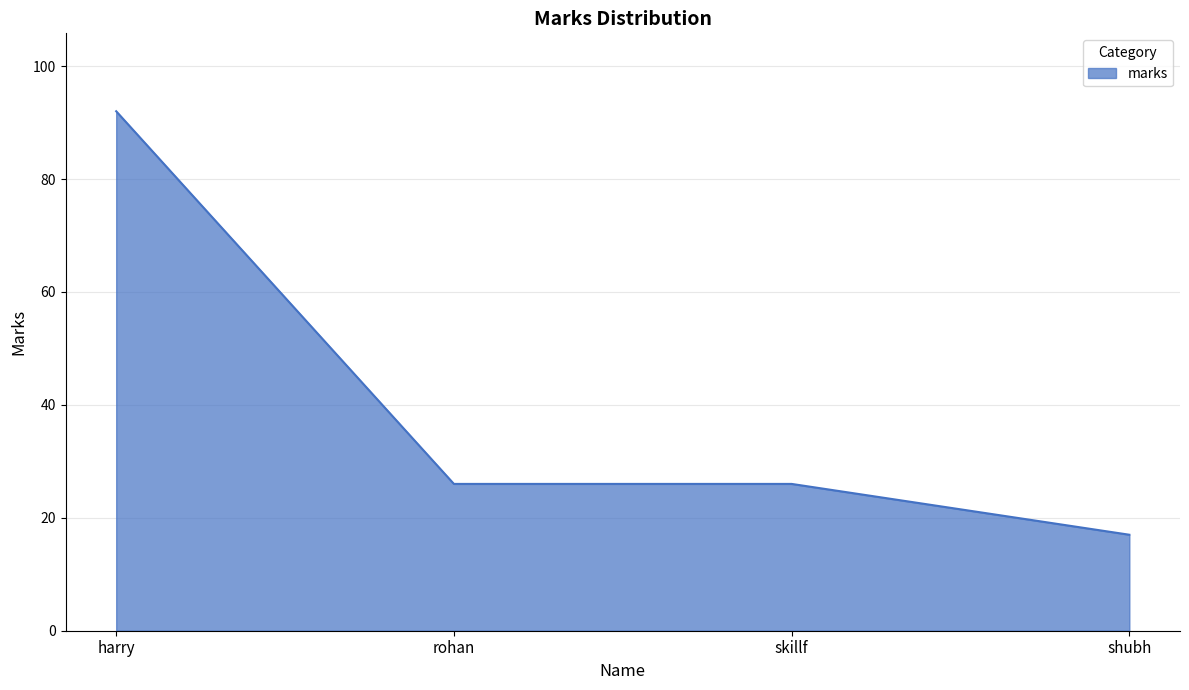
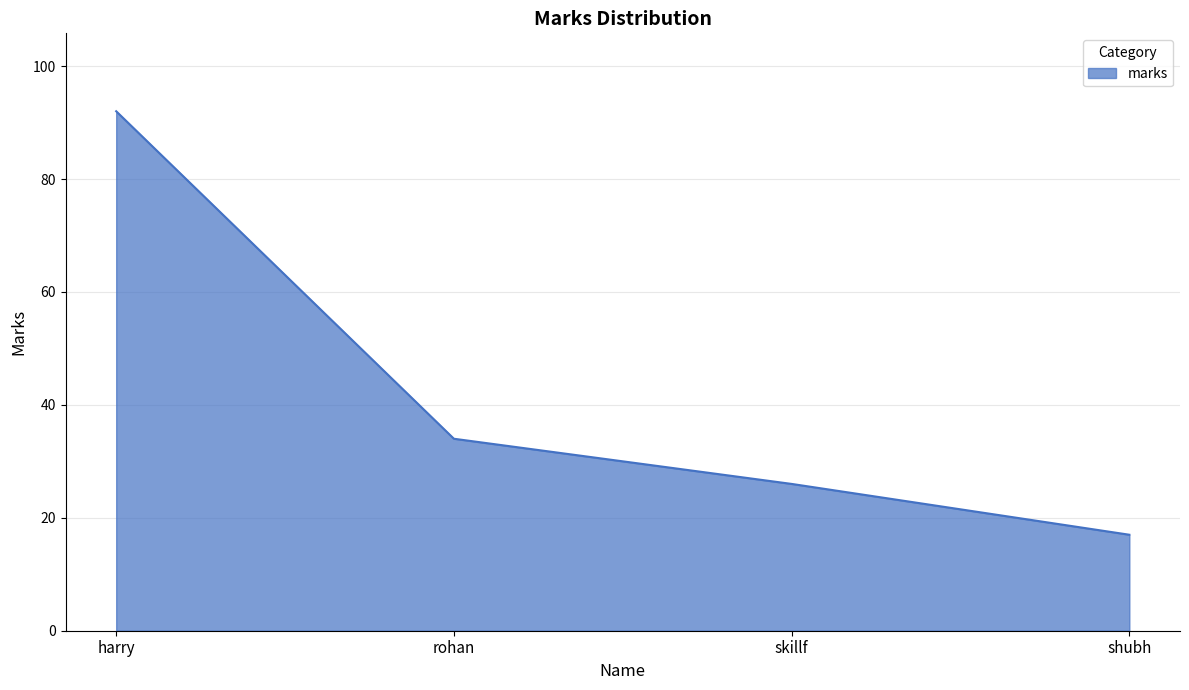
  {
    "harry": 92,
-   "rohan": 26,
+   "rohan": 34,
    "skillf": 26,
    "shubh": 17
  }
